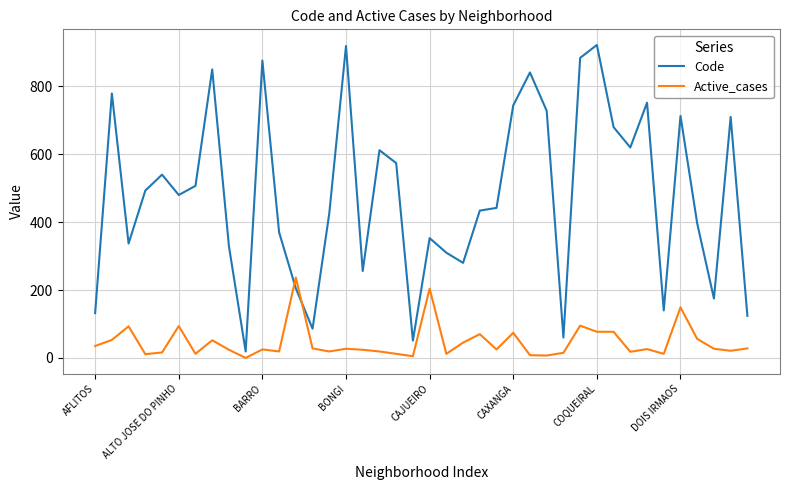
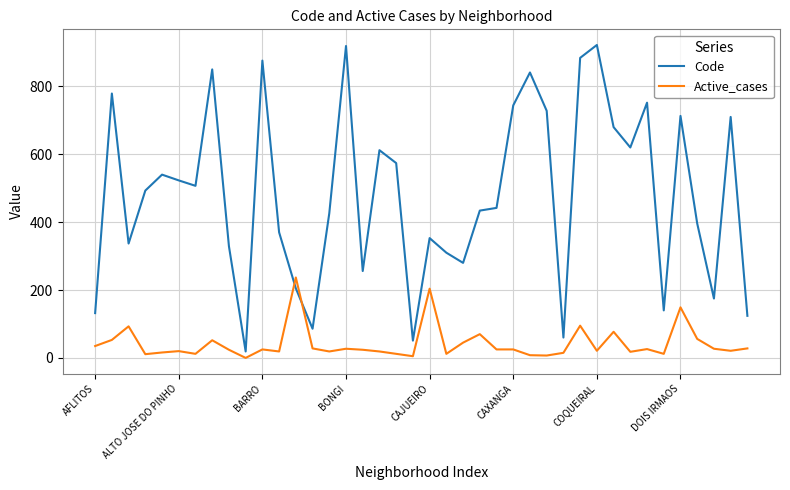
  {
    "Code": {
      "AFLITOS": 130,
-     "ALTO JOSE DO PINHO": 480,
+     "ALTO JOSE DO PINHO": 520,
      "BARRO": 880,
      "BONGI": 920,
      "CAJUEIRO": 350,
      "CAXANGA": 740,
      "COQUEIRAL": 920,
      "DOIS IRMAOS": 710
    },
    "Active_cases": {
      "AFLITOS": 40,
-     "ALTO JOSE DO PINHO": 90,
+     "ALTO JOSE DO PINHO": 20,
      "BARRO": 30,
      "BONGI": 30,
      "CAJUEIRO": 200,
-     "CAXANGA": 70,
-     "COQUEIRAL": 80,
+     "CAXANGA": 30,
+     "COQUEIRAL": 20,
      "DOIS IRMAOS": 150
    }
  }
